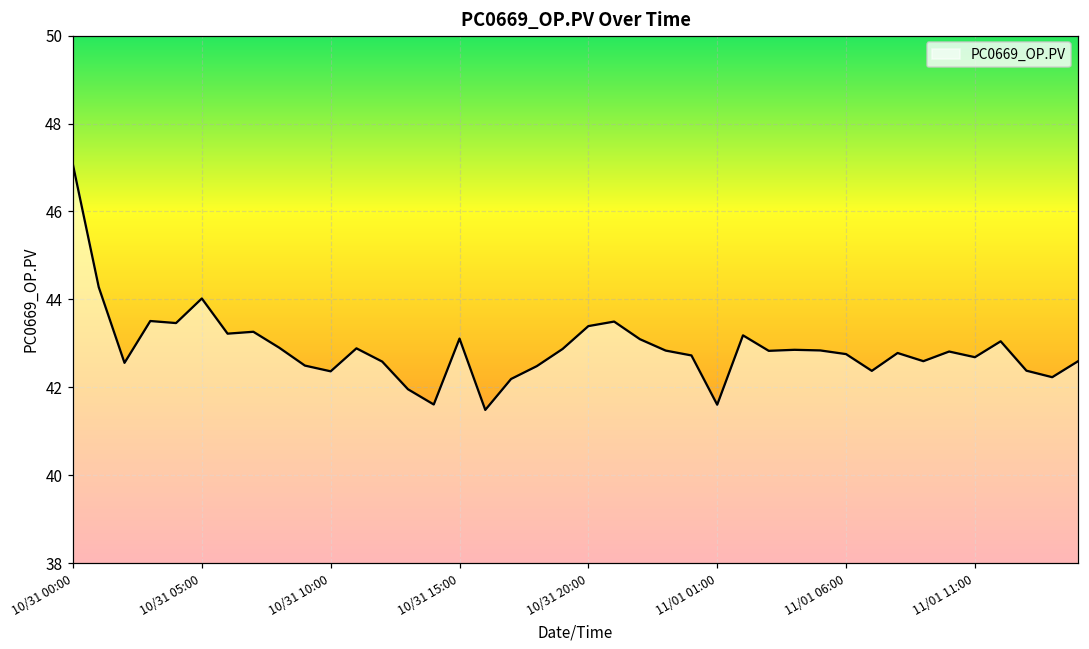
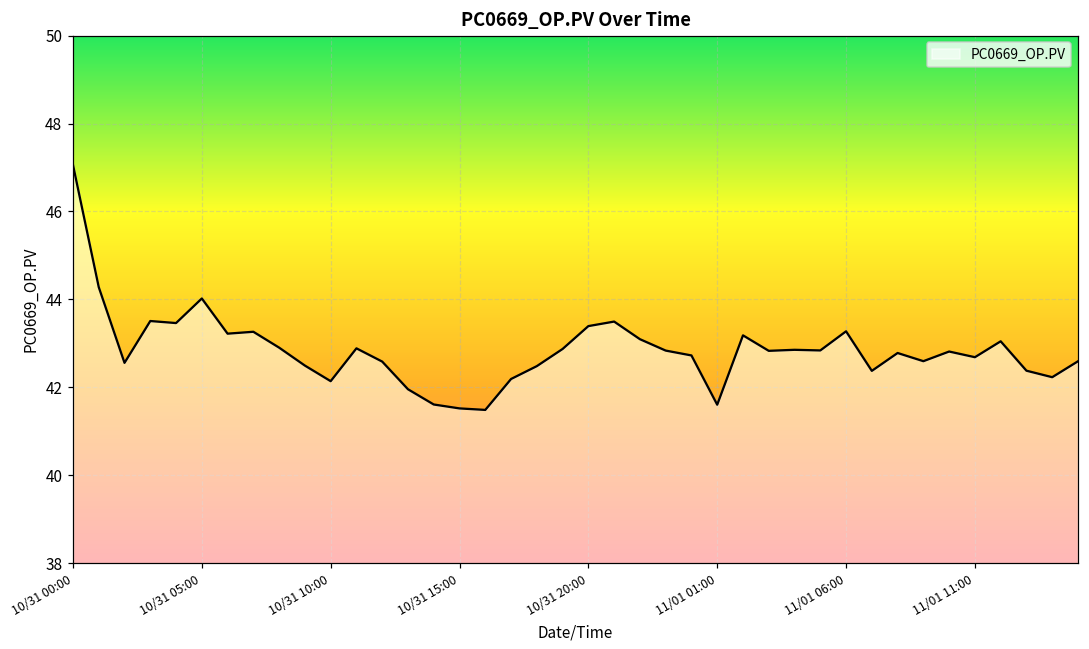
  {
    "10/31 00:00": 47.1,
    "10/31 05:00": 44.0,
-   "10/31 10:00": 42.4,
-   "10/31 15:00": 43.1,
+   "10/31 10:00": 42.1,
+   "10/31 15:00": 41.5,
    "10/31 20:00": 43.4,
    "11/01 01:00": 41.6,
-   "11/01 06:00": 42.8,
+   "11/01 06:00": 43.3,
    "11/01 11:00": 42.7
  }
